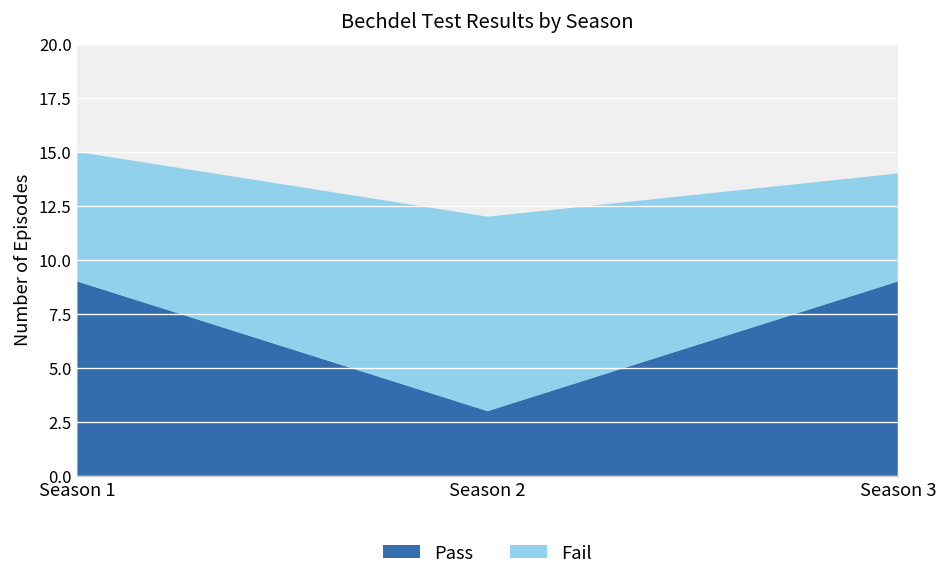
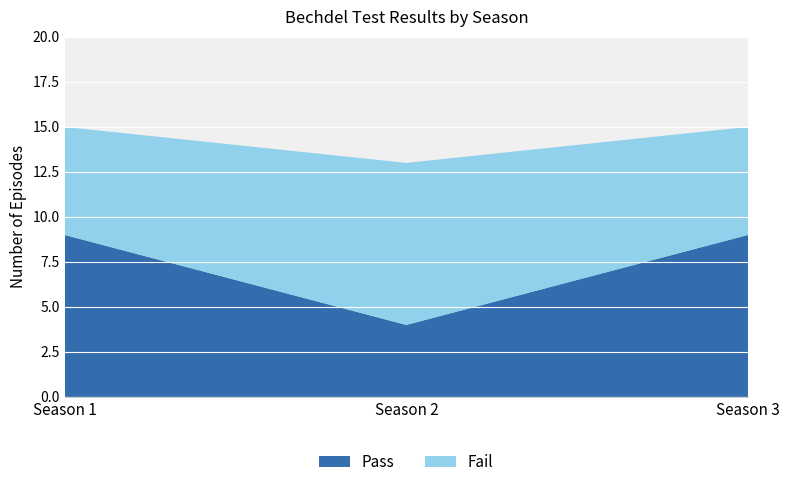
  {
    "Pass": {
      "Season 1": 9,
-     "Season 2": 3,
+     "Season 2": 4,
      "Season 3": 9
    },
    "Fail": {
      "Season 1": 6,
      "Season 2": 9,
-     "Season 3": 5
+     "Season 3": 6
    }
  }
